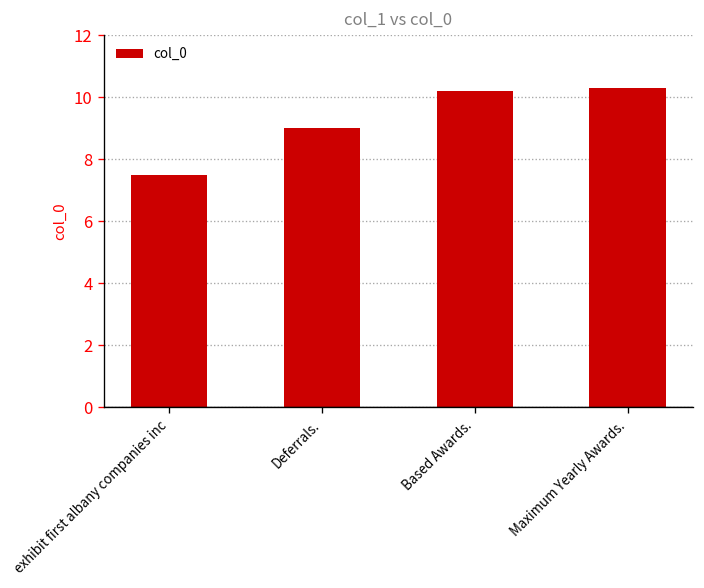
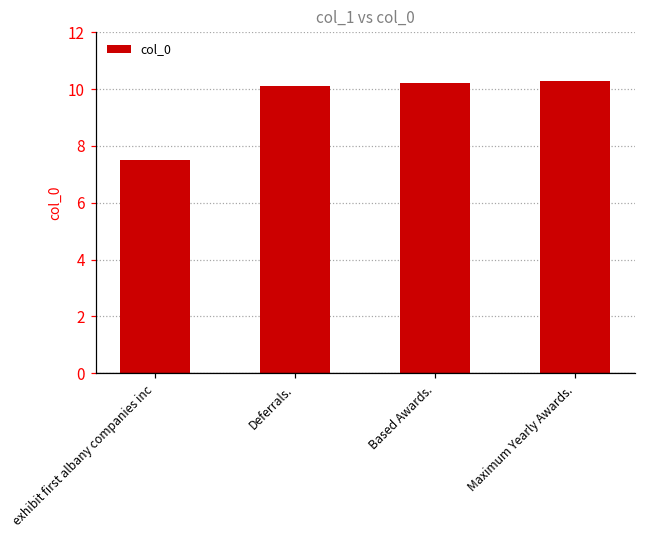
  {
    "exhibit first albany companies inc": 7.5,
-   "Deferrals.": 9.0,
+   "Deferrals.": 10.1,
    "Based Awards.": 10.2,
    "Maximum Yearly Awards.": 10.3
  }
